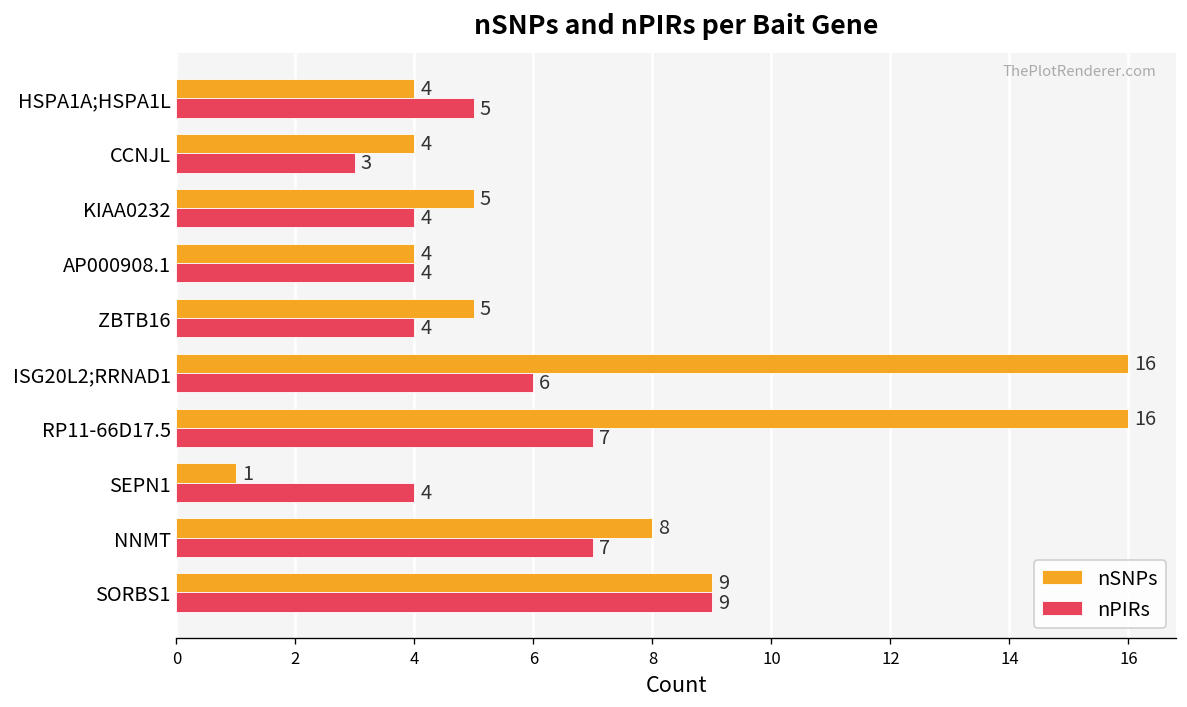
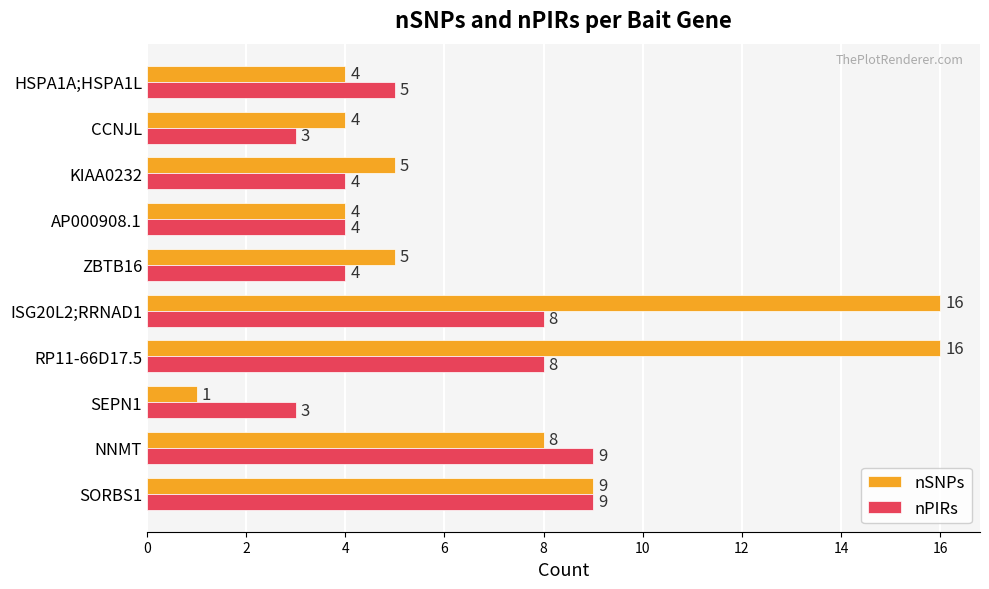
  {
    "nSNPs": {
      "HSPA1A;HSPA1L": 4,
      "CCNJL": 4,
      "KIAA0232": 5,
      "AP000908.1": 4,
      "ZBTB16": 5,
      "ISG20L2;RRNAD1": 16,
      "RP11-66D17.5": 16,
      "SEPN1": 1,
      "NNMT": 8,
      "SORBS1": 9
    },
    "nPIRs": {
      "HSPA1A;HSPA1L": 5,
      "CCNJL": 3,
      "KIAA0232": 4,
      "AP000908.1": 4,
      "ZBTB16": 4,
-     "ISG20L2;RRNAD1": 6,
-     "RP11-66D17.5": 7,
-     "SEPN1": 4,
-     "NNMT": 7,
+     "ISG20L2;RRNAD1": 8,
+     "RP11-66D17.5": 8,
+     "SEPN1": 3,
+     "NNMT": 9,
      "SORBS1": 9
    }
  }
